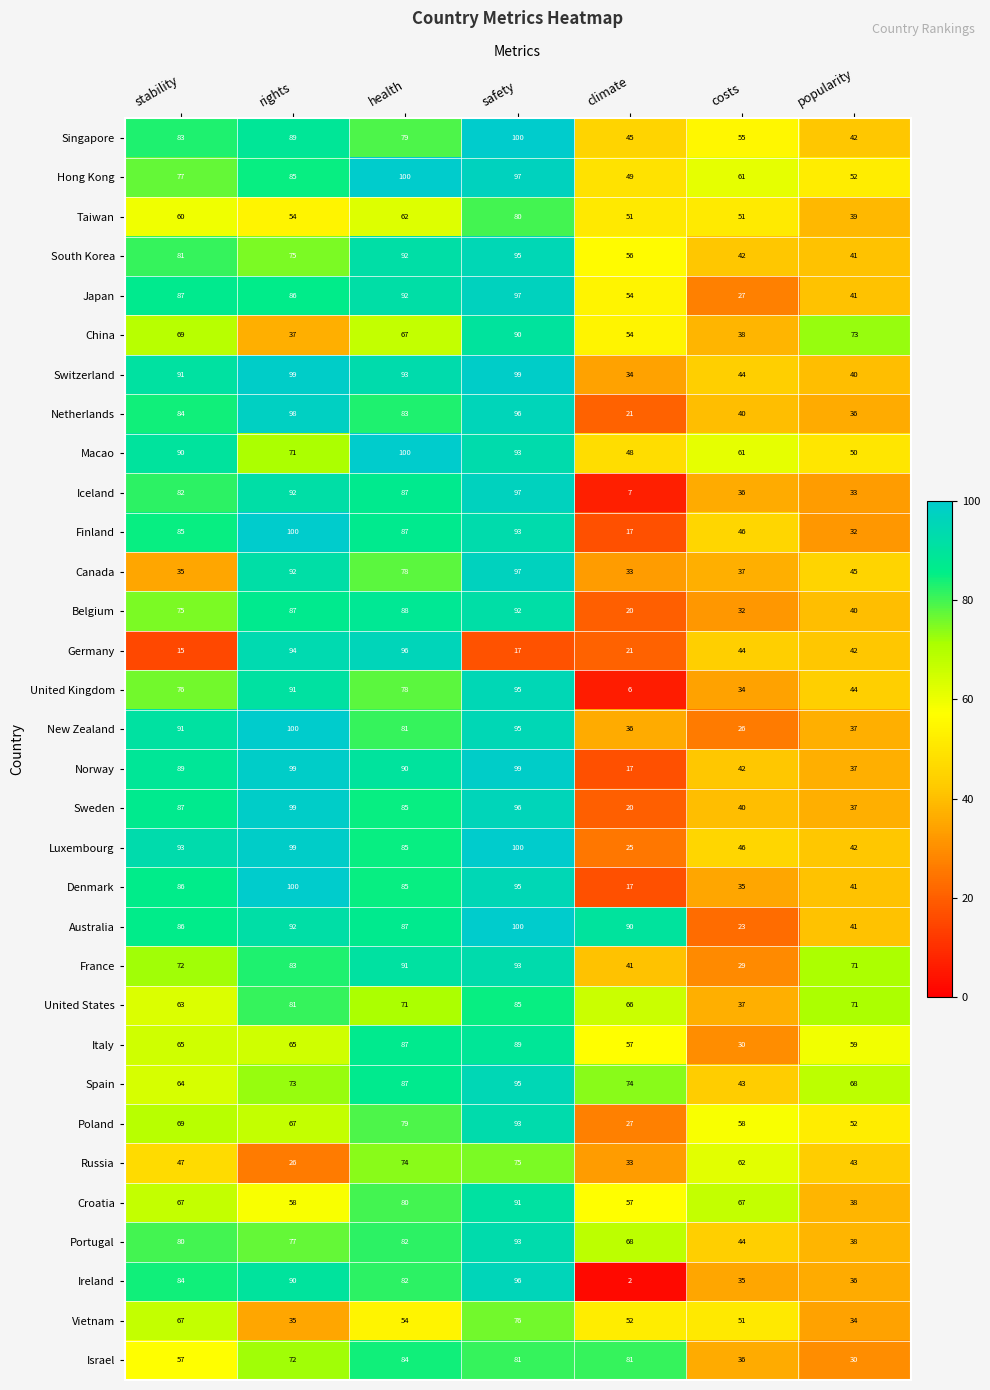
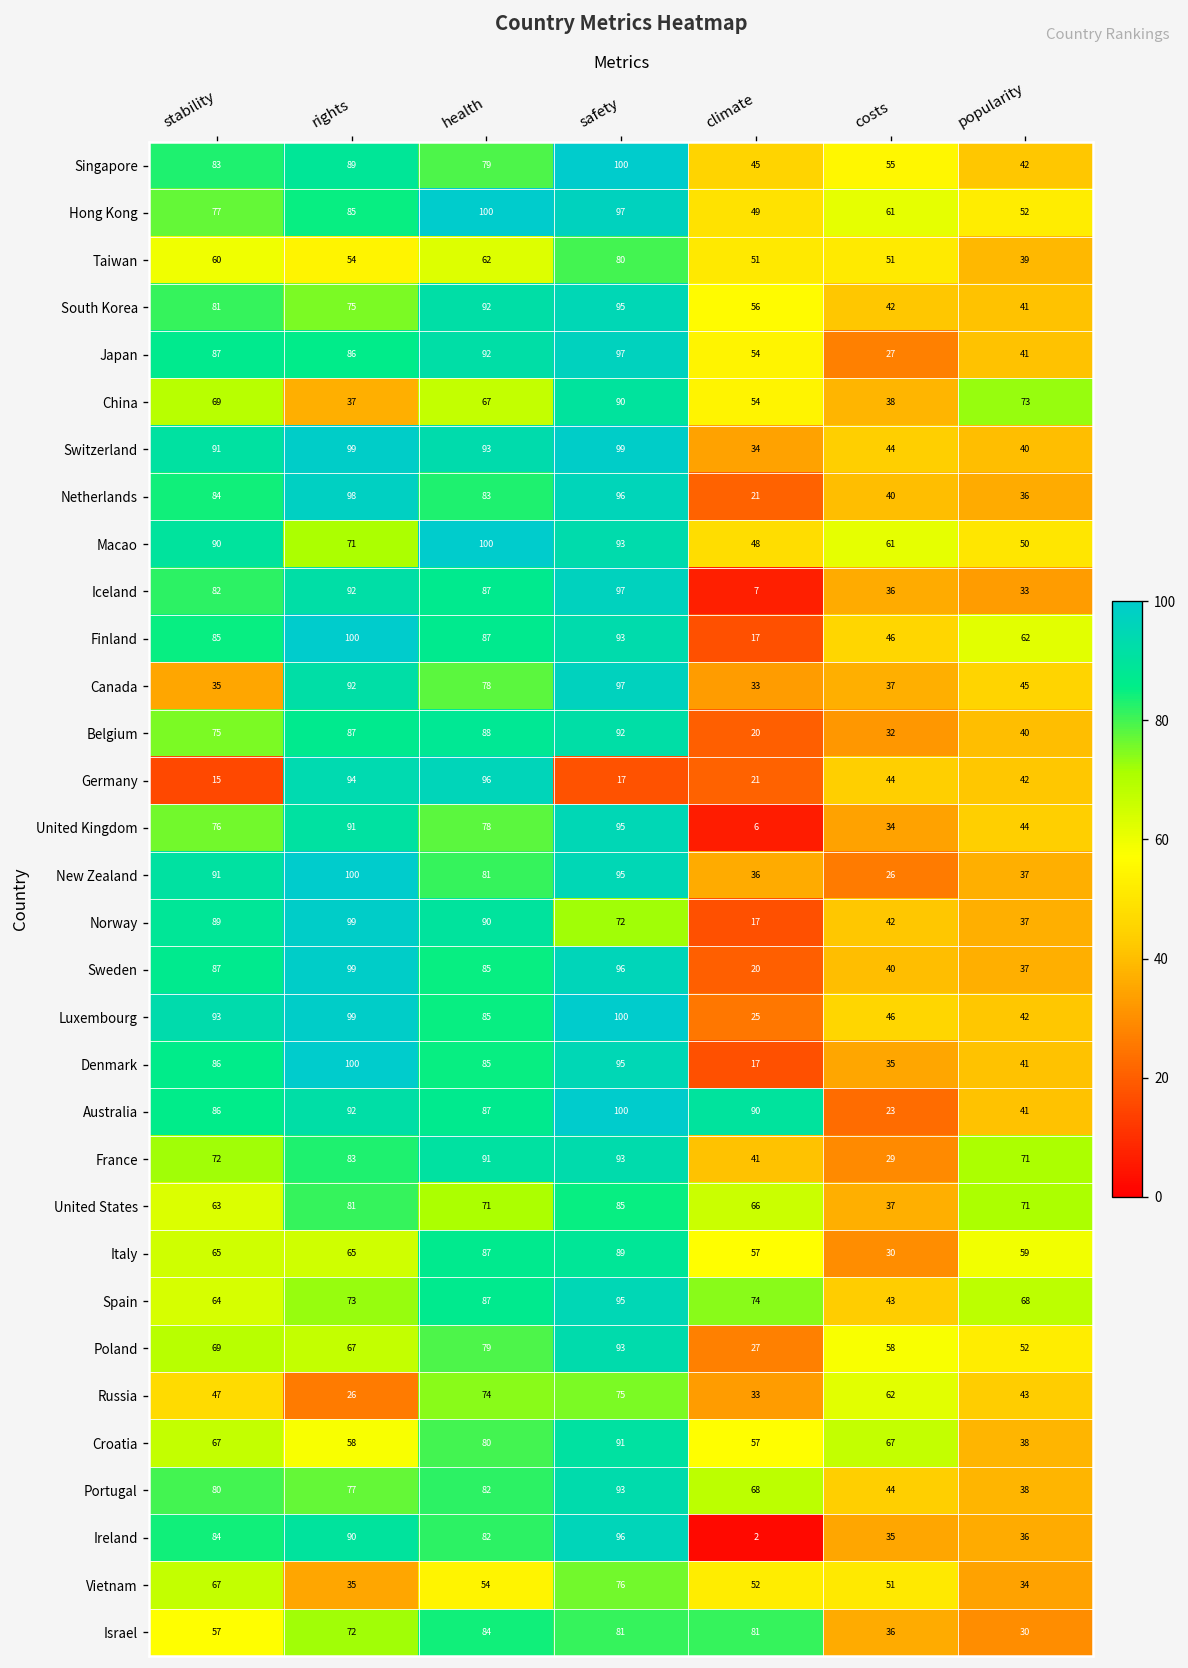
  {
    "Finland": {
      "stability": 85,
      "rights": 100,
      "health": 87,
      "safety": 93,
      "climate": 17,
      "costs": 46,
-     "popularity": 32
+     "popularity": 62
    },
    "Norway": {
      "stability": 89,
      "rights": 99,
      "health": 90,
-     "safety": 99,
+     "safety": 72,
      "climate": 17,
      "costs": 42,
      "popularity": 37
    }
  }
